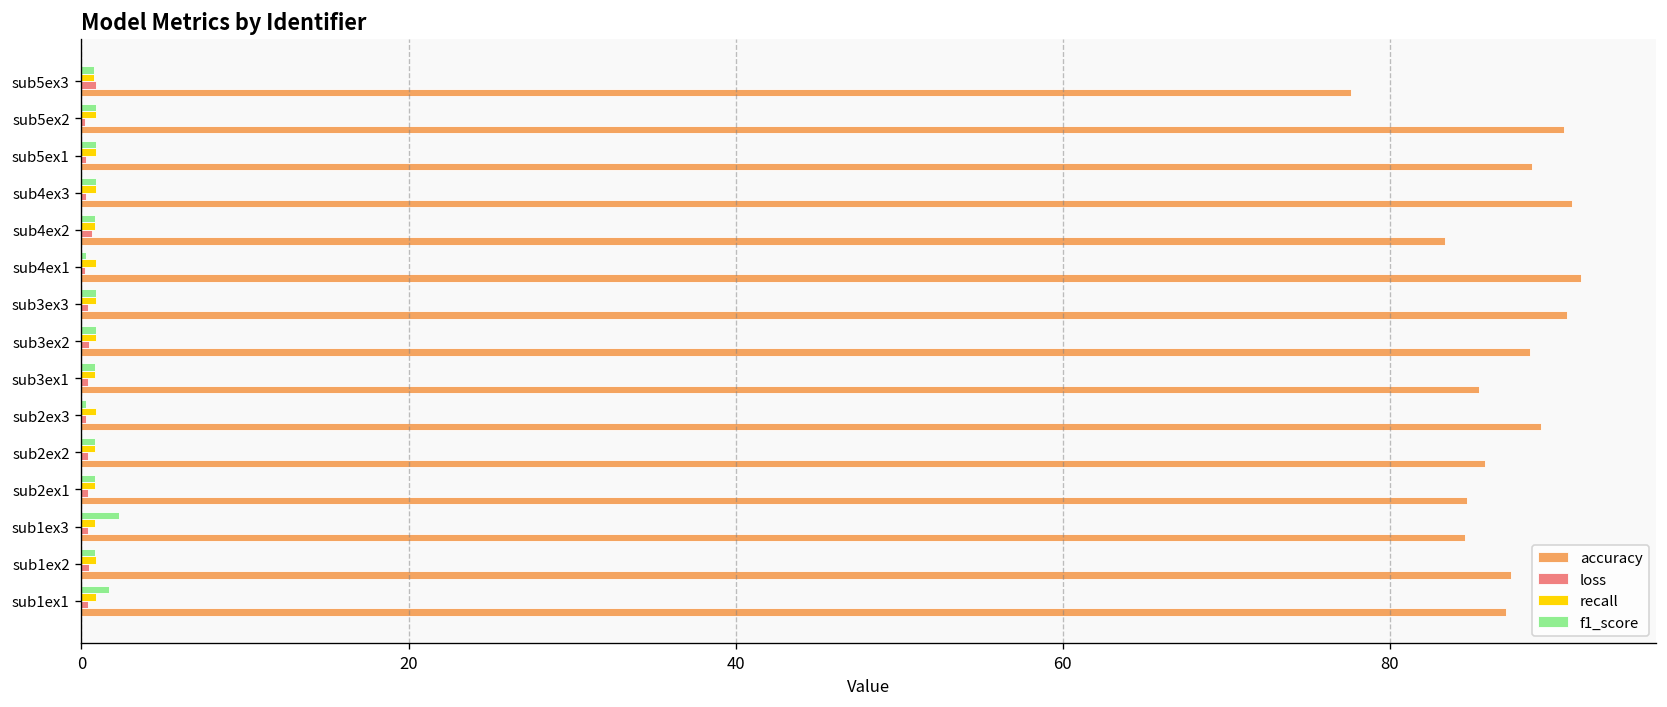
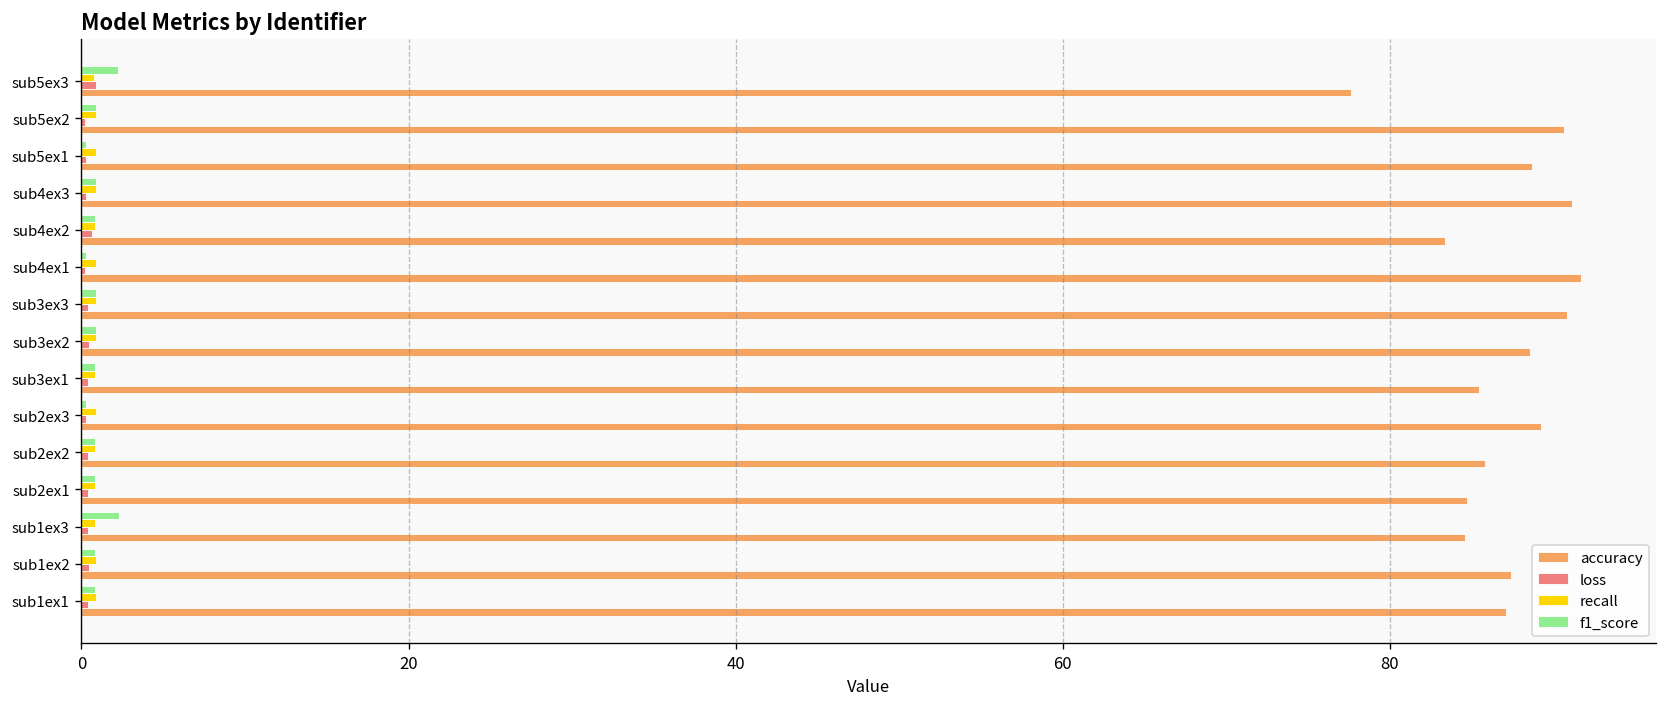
  {
    "recall": {
      "sub5ex3": 0.8,
      "sub5ex2": 0.9,
      "sub5ex1": 0.9,
      "sub4ex3": 0.9,
      "sub4ex2": 0.8,
      "sub4ex1": 0.9,
      "sub3ex3": 0.9,
      "sub3ex2": 0.9,
      "sub3ex1": 0.9,
      "sub2ex3": 0.9,
      "sub2ex2": 0.9,
      "sub2ex1": 0.8,
      "sub1ex3": 0.8,
      "sub1ex2": 0.9,
      "sub1ex1": 0.9
    },
    "f1_score": {
-     "sub5ex3": 0.8,
+     "sub5ex3": 2.2,
      "sub5ex2": 0.9,
-     "sub5ex1": 0.9,
+     "sub5ex1": 0.3,
      "sub4ex3": 0.9,
      "sub4ex2": 0.8,
      "sub4ex1": 0.3,
      "sub3ex3": 0.9,
      "sub3ex2": 0.9,
      "sub3ex1": 0.9,
      "sub2ex3": 0.3,
      "sub2ex2": 0.8,
      "sub2ex1": 0.8,
      "sub1ex3": 2.3,
      "sub1ex2": 0.9,
-     "sub1ex1": 1.7
+     "sub1ex1": 0.9
    }
  }
